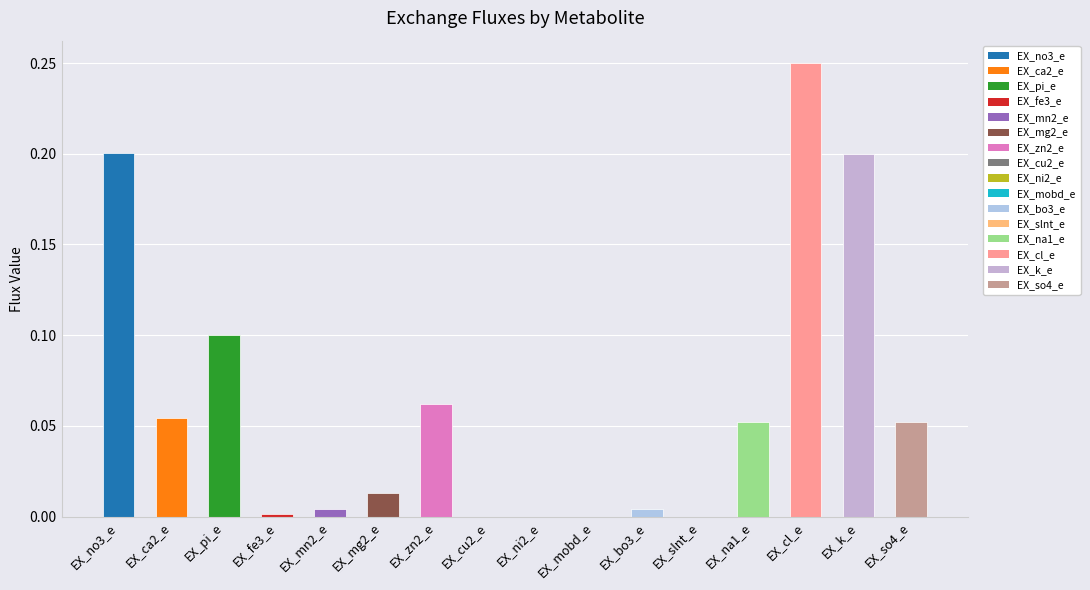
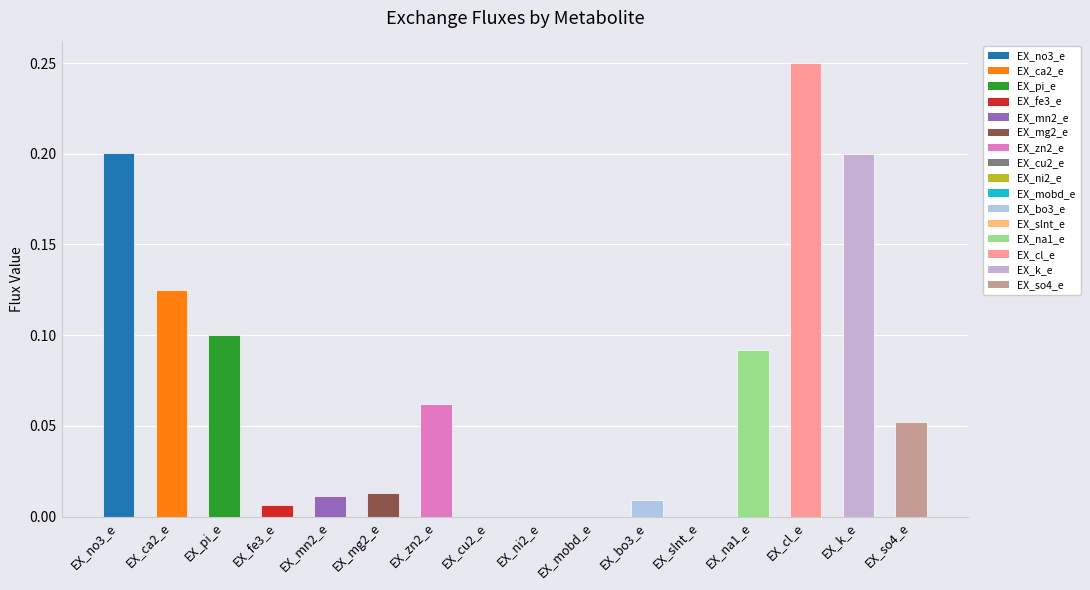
  {
    "EX_no3_e": 0.201,
-   "EX_ca2_e": 0.054,
+   "EX_ca2_e": 0.125,
    "EX_pi_e": 0.100,
-   "EX_fe3_e": 0.001,
-   "EX_mn2_e": 0.004,
+   "EX_fe3_e": 0.006,
+   "EX_mn2_e": 0.012,
    "EX_mg2_e": 0.013,
    "EX_zn2_e": 0.062,
-   "EX_bo3_e": 0.004,
-   "EX_na1_e": 0.052,
+   "EX_bo3_e": 0.009,
+   "EX_na1_e": 0.092,
    "EX_cl_e": 0.250,
    "EX_k_e": 0.200,
    "EX_so4_e": 0.052
  }
